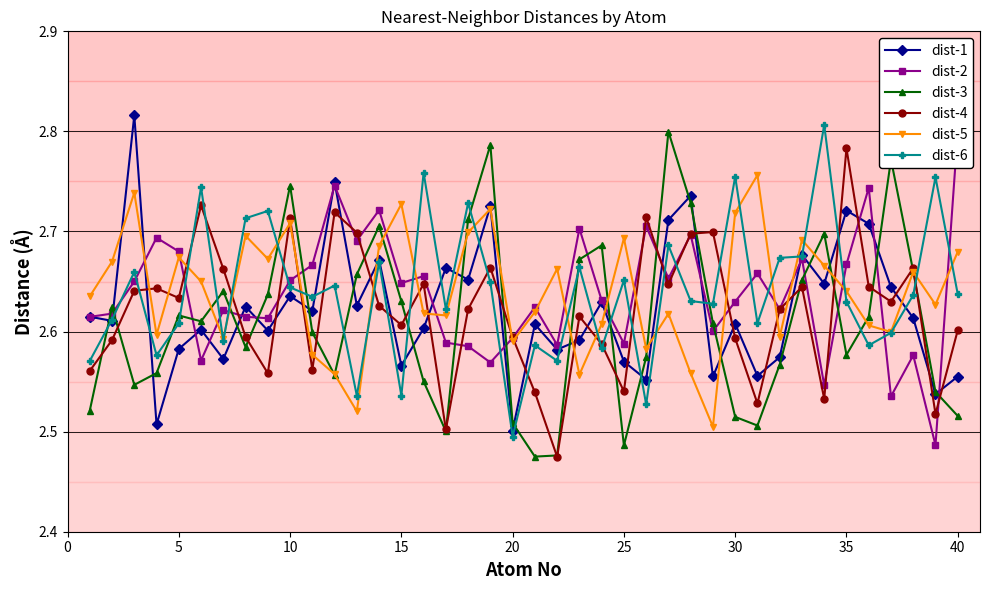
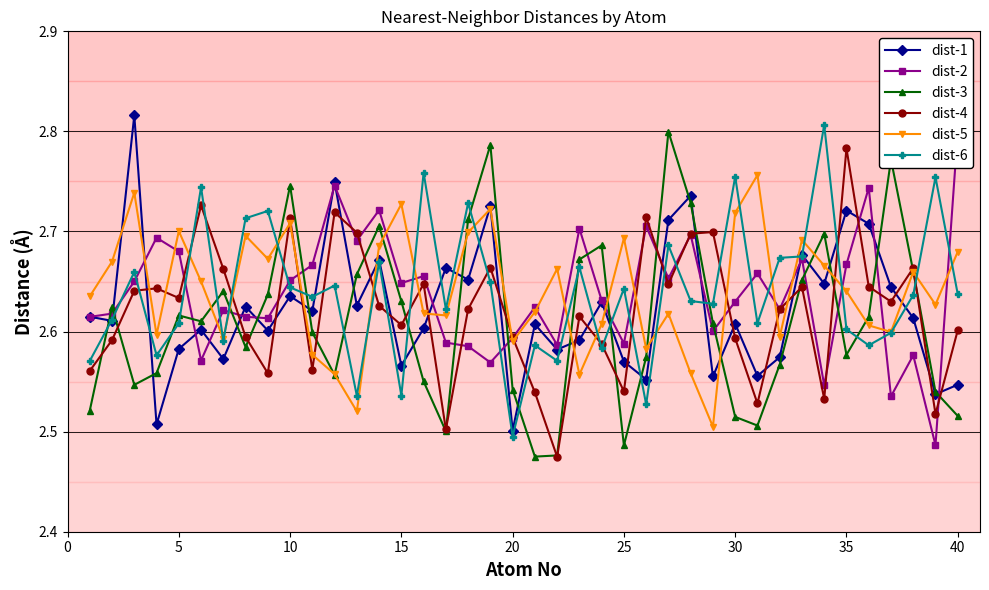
  {
    "dist-1": {
      "5": 2.583,
      "10": 2.635,
      "15": 2.566,
      "20": 2.501,
      "25": 2.570,
      "30": 2.608,
      "35": 2.721,
-     "40": 2.555
+     "40": 2.547
    },
    "dist-2": {
      "5": 2.680,
      "10": 2.651,
      "15": 2.649,
      "25": 2.588,
      "30": 2.630,
      "35": 2.667
    },
    "dist-3": {
      "5": 2.616,
      "10": 2.746,
      "15": 2.630,
-     "20": 2.509,
+     "20": 2.542,
      "25": 2.486,
      "30": 2.515,
      "35": 2.577,
      "40": 2.516
    },
    "dist-4": {
      "5": 2.634,
      "10": 2.713,
      "15": 2.606,
      "25": 2.540,
      "30": 2.593,
      "35": 2.783,
      "40": 2.601
    },
    "dist-5": {
-     "5": 2.674,
+     "5": 2.700,
      "10": 2.708,
      "15": 2.727,
      "20": 2.590,
      "25": 2.693,
      "30": 2.719,
      "35": 2.640,
      "40": 2.680
    },
    "dist-6": {
      "5": 2.608,
      "10": 2.644,
      "15": 2.536,
      "20": 2.495,
-     "25": 2.651,
+     "25": 2.643,
      "30": 2.755,
-     "35": 2.630,
+     "35": 2.602,
      "40": 2.637
    }
  }
